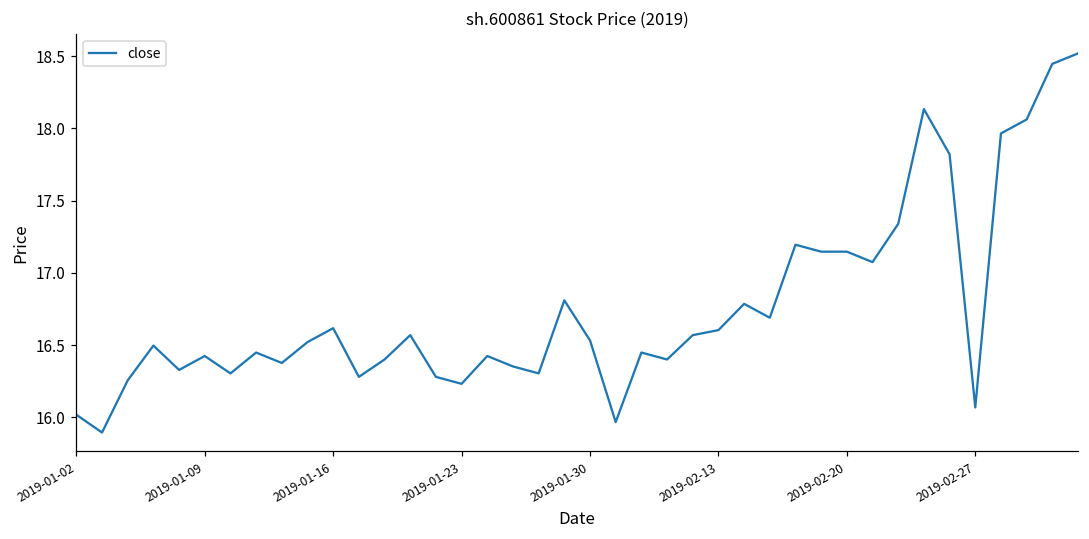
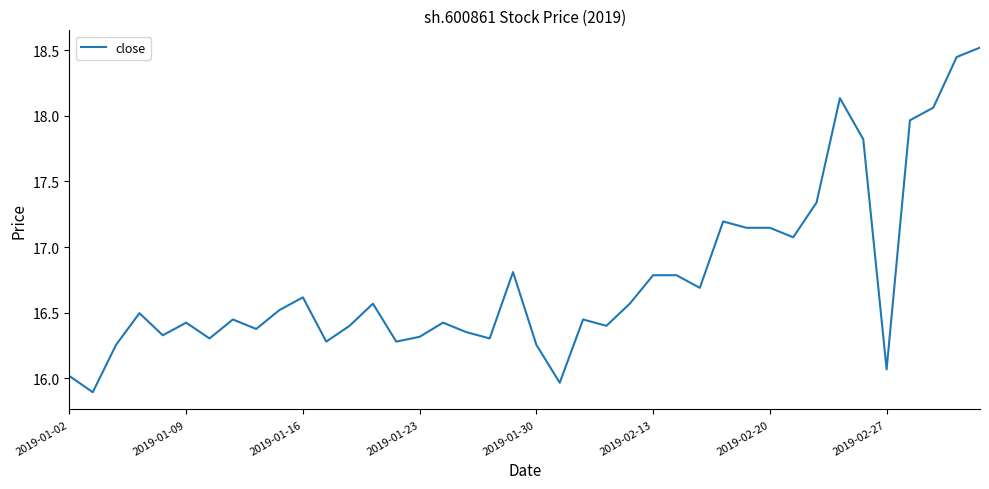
  {
    "2019-01-02": 16.02,
    "2019-01-09": 16.42,
    "2019-01-16": 16.62,
-   "2019-01-23": 16.23,
-   "2019-01-30": 16.53,
-   "2019-02-13": 16.60,
+   "2019-01-23": 16.32,
+   "2019-01-30": 16.26,
+   "2019-02-13": 16.79,
    "2019-02-20": 17.15,
    "2019-02-27": 16.07
  }
